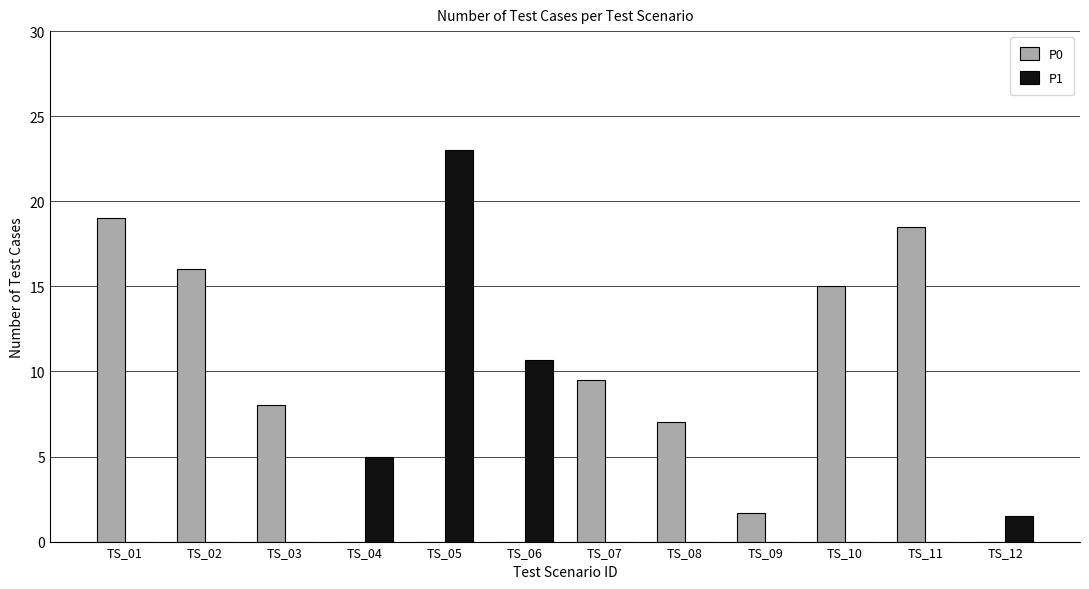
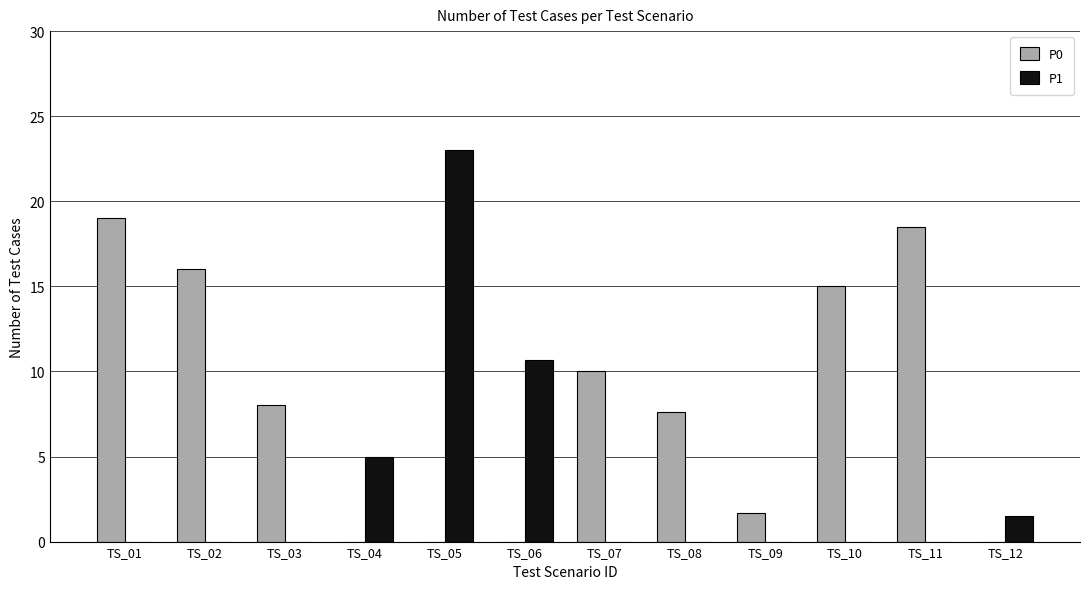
  {
    "P0": {
      "TS_01": 19.0,
      "TS_02": 16.0,
      "TS_03": 8.0,
      "TS_04": 0.0,
      "TS_05": 0.0,
      "TS_06": 0.0,
-     "TS_07": 9.5,
-     "TS_08": 7.0,
+     "TS_07": 10.0,
+     "TS_08": 7.6,
      "TS_09": 1.7,
      "TS_10": 15.0,
      "TS_11": 18.5,
      "TS_12": 0.0
    },
    "P1": {
      "TS_01": 0.0,
      "TS_02": 0.0,
      "TS_03": 0.0,
      "TS_04": 5.0,
      "TS_05": 23.0,
      "TS_06": 10.7,
      "TS_07": 0.0,
      "TS_08": 0.0,
      "TS_09": 0.0,
      "TS_10": 0.0,
      "TS_11": 0.0,
      "TS_12": 1.5
    }
  }
